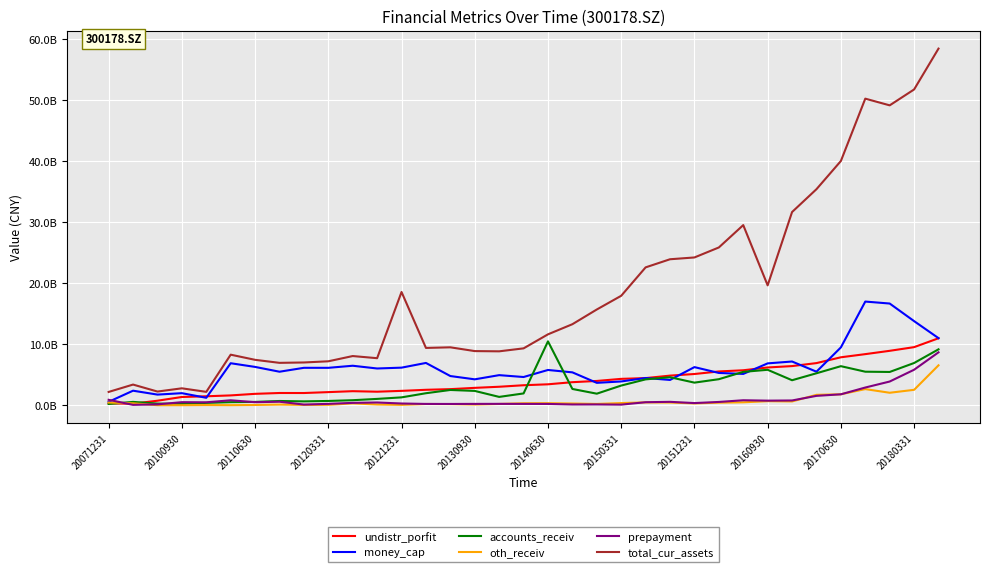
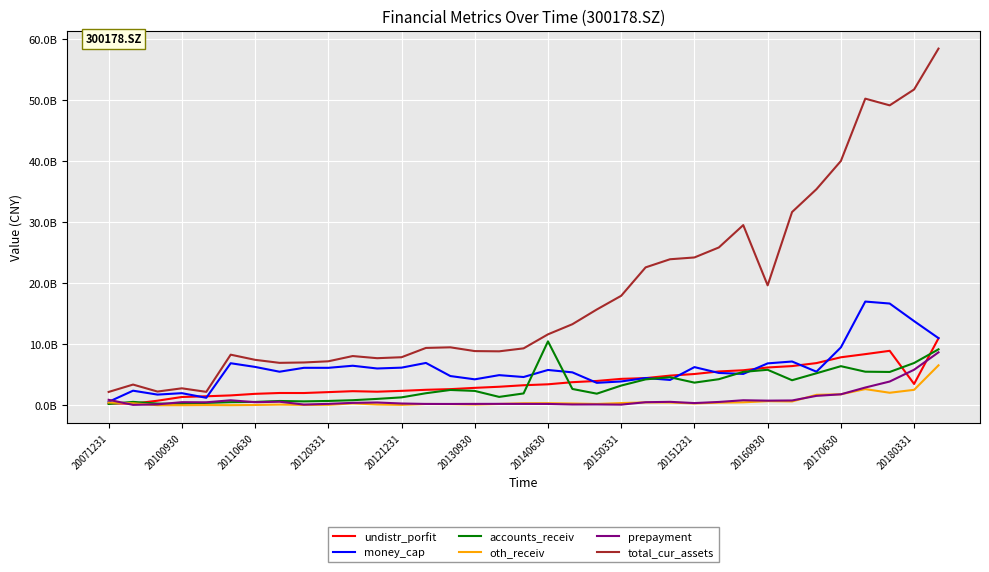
  {
    "undistr_porfit": {
      "20100930": 1000000000,
      "20110630": 2000000000,
      "20120331": 2000000000,
      "20121231": 2000000000,
      "20130930": 3000000000,
      "20140630": 3000000000,
      "20150331": 4000000000,
      "20151231": 5000000000,
      "20170630": 8000000000,
-     "20180331": 10000000000
+     "20180331": 4000000000
    },
    "money_cap": {
      "20100930": 2000000000,
      "20110630": 6000000000,
      "20120331": 6000000000,
      "20121231": 6000000000,
      "20130930": 4000000000,
      "20140630": 6000000000,
      "20150331": 4000000000,
      "20151231": 6000000000,
      "20160930": 7000000000,
      "20170630": 9000000000,
      "20180331": 14000000000
    },
    "accounts_receiv": {
      "20120331": 1000000000,
      "20121231": 1000000000,
      "20130930": 2000000000,
      "20140630": 10000000000,
      "20150331": 3000000000,
      "20151231": 4000000000,
      "20170630": 6000000000,
      "20180331": 7000000000
    },
    "oth_receiv": {
      "20110630": 0,
      "20180331": 3000000000
    },
    "prepayment": {
      "20180331": 6000000000
    },
    "total_cur_assets": {
      "20071231": 2000000000,
      "20100930": 3000000000,
      "20110630": 7000000000,
      "20120331": 7000000000,
-     "20121231": 19000000000,
+     "20121231": 8000000000,
      "20130930": 9000000000,
      "20140630": 12000000000,
      "20150331": 18000000000,
      "20151231": 24000000000,
      "20160930": 20000000000,
      "20170630": 40000000000,
      "20180331": 52000000000
    }
  }
